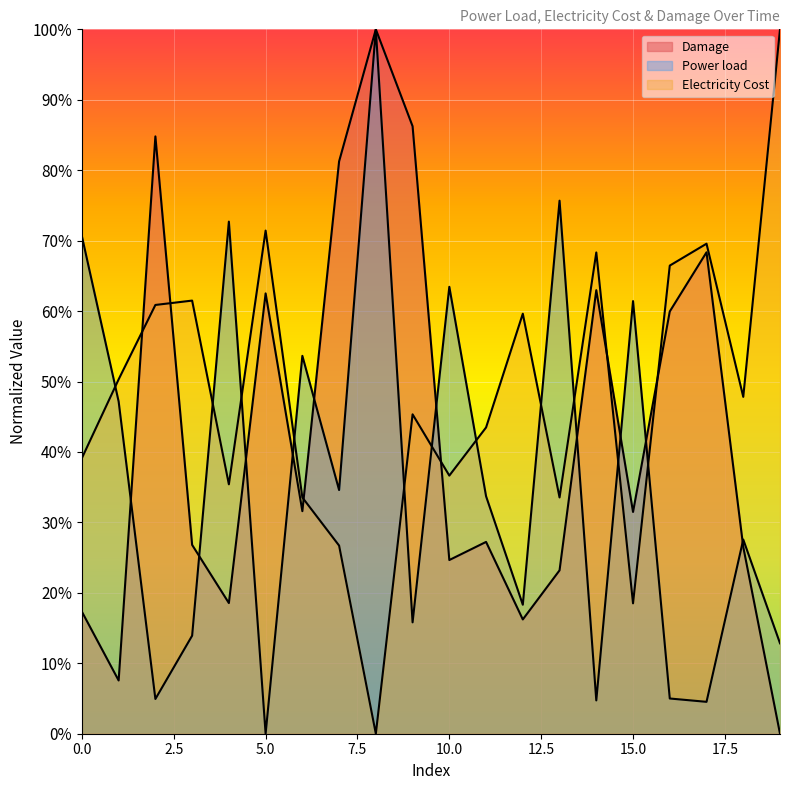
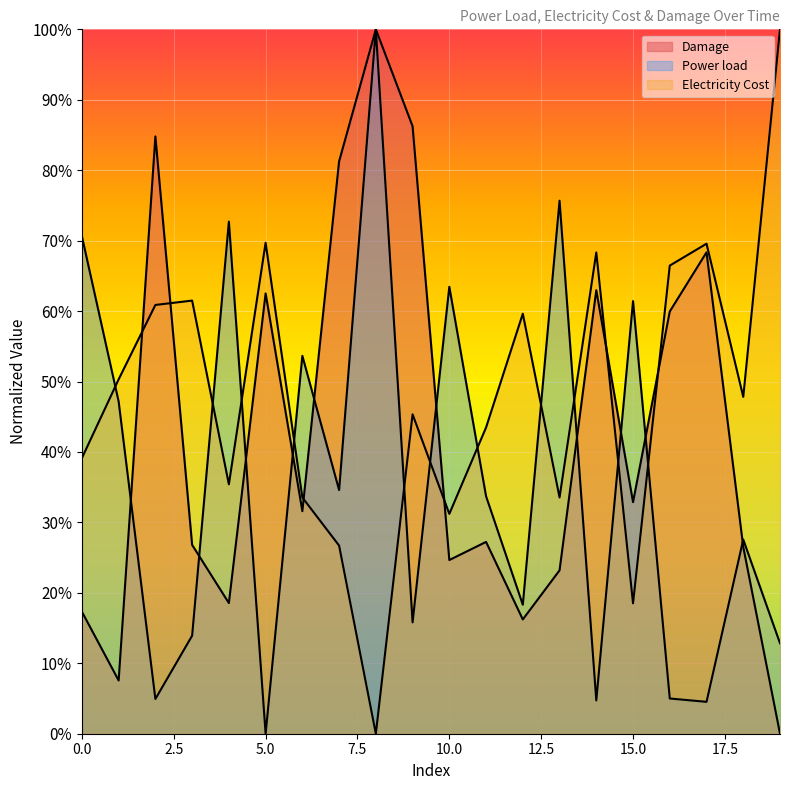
  {
    "Damage": {
      "0.0": "17%",
      "5.0": "63%",
      "10.0": "25%",
-     "15.0": "31%"
+     "15.0": "33%"
    },
    "Power load": {
      "0.0": "71%",
      "5.0": "0%",
      "10.0": "63%",
      "15.0": "61%"
    },
    "Electricity Cost": {
      "0.0": "39%",
-     "5.0": "71%",
-     "10.0": "37%",
+     "5.0": "70%",
+     "10.0": "31%",
      "15.0": "19%"
    }
  }
